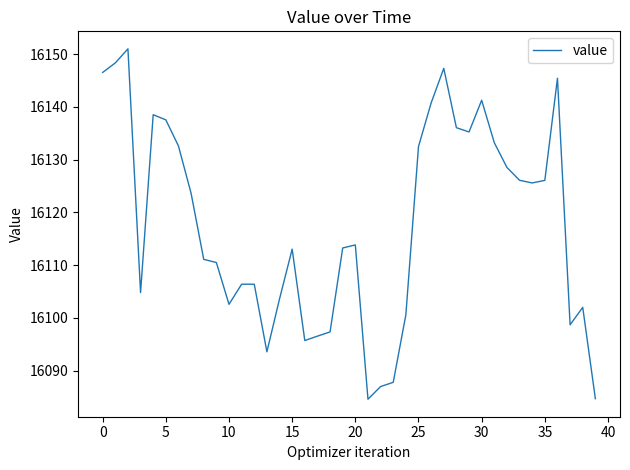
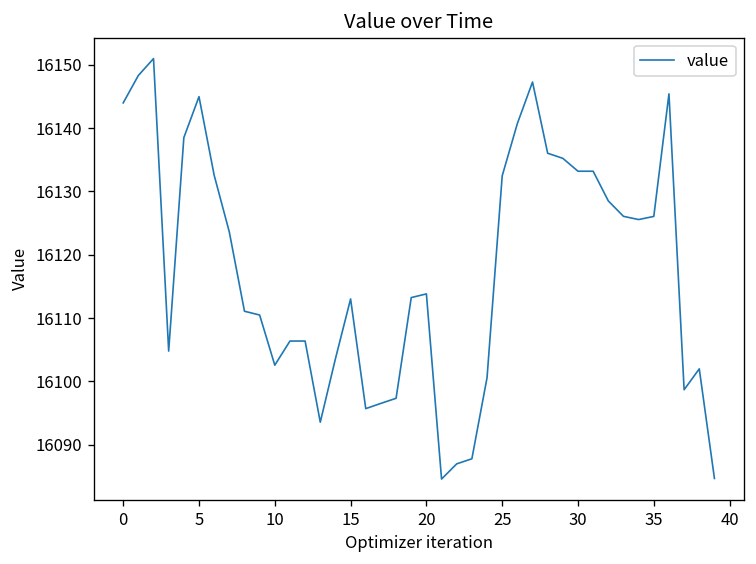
  {
-   "0": 16147,
-   "5": 16138,
+   "0": 16144,
+   "5": 16145,
    "10": 16103,
    "15": 16113,
    "20": 16114,
    "25": 16132,
-   "30": 16141,
+   "30": 16133,
    "35": 16126
  }
